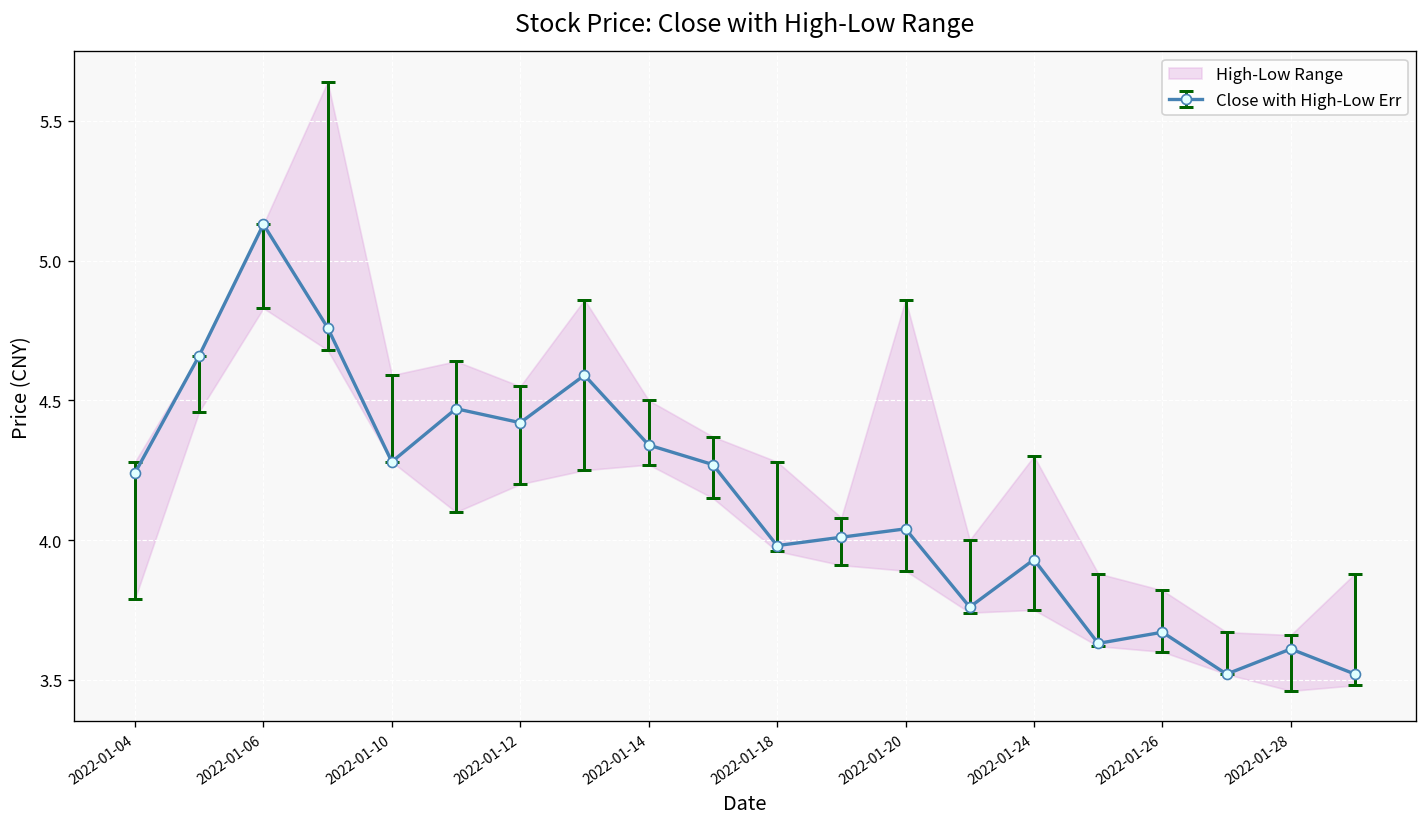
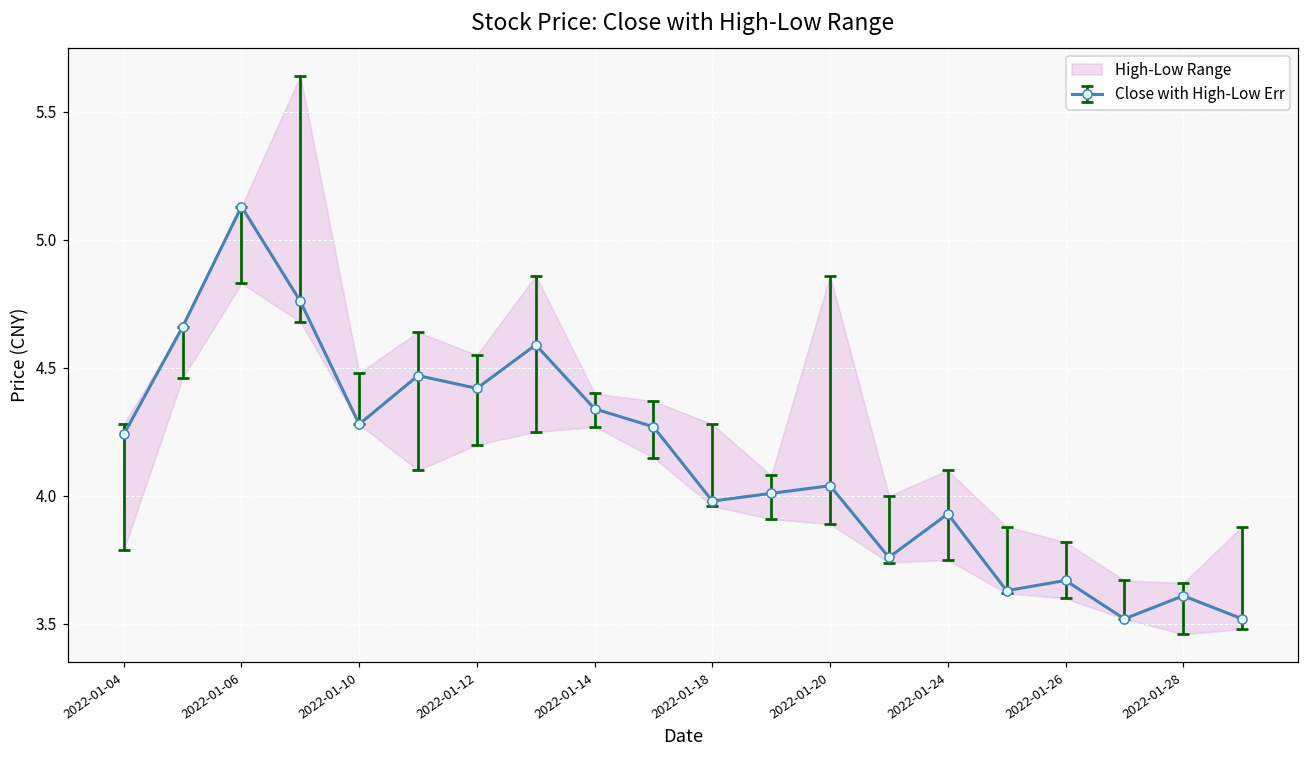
  {
    "High-Low Range": {
      "2022-01-04": 4.28,
-     "2022-01-10": 4.59,
+     "2022-01-10": 4.48,
      "2022-01-12": 4.55,
-     "2022-01-14": 4.5,
+     "2022-01-14": 4.4,
      "2022-01-18": 4.28,
      "2022-01-20": 4.86,
-     "2022-01-24": 4.3,
+     "2022-01-24": 4.1,
      "2022-01-26": 3.82,
      "2022-01-28": 3.66
    }
  }
